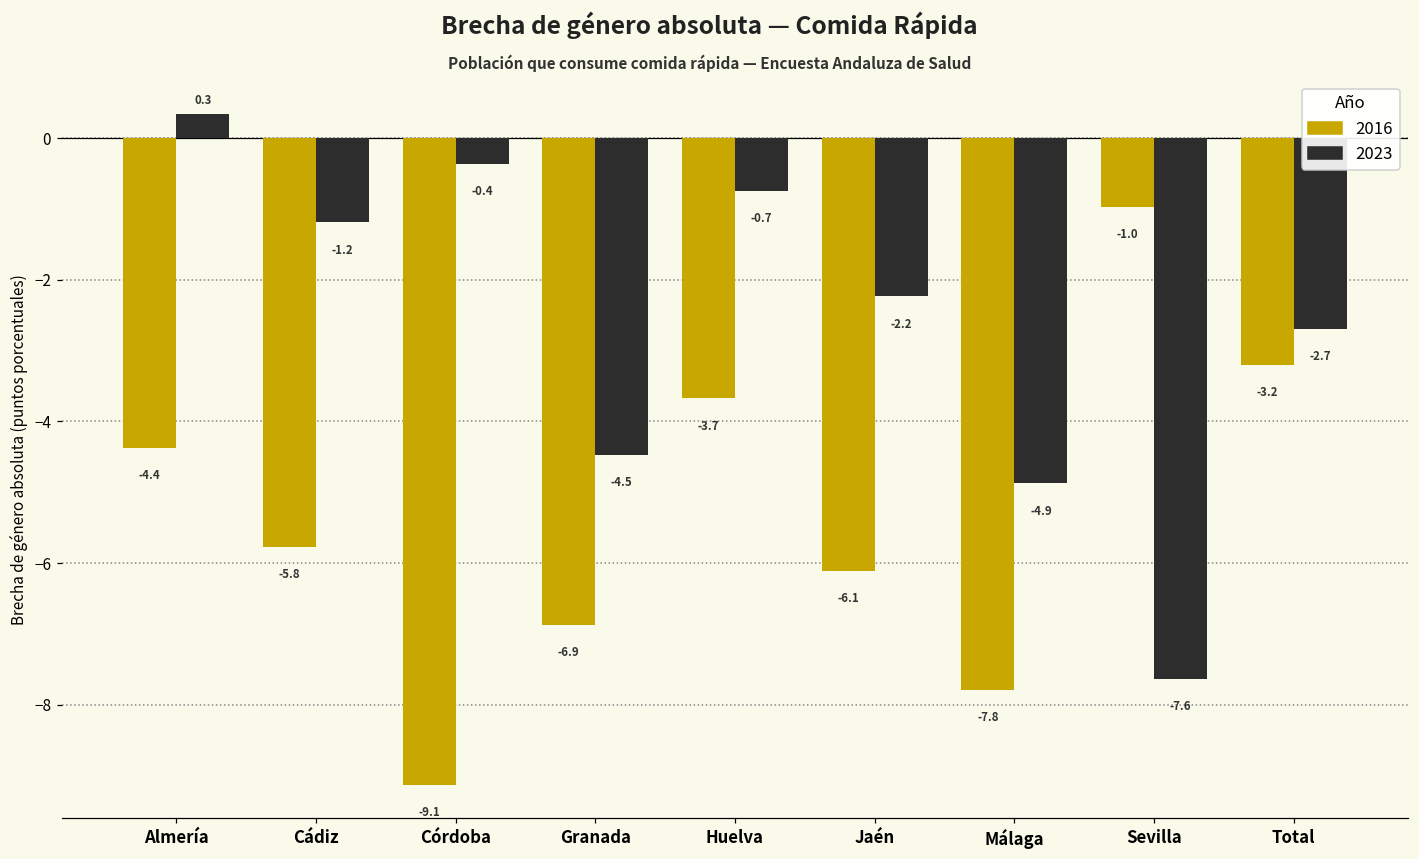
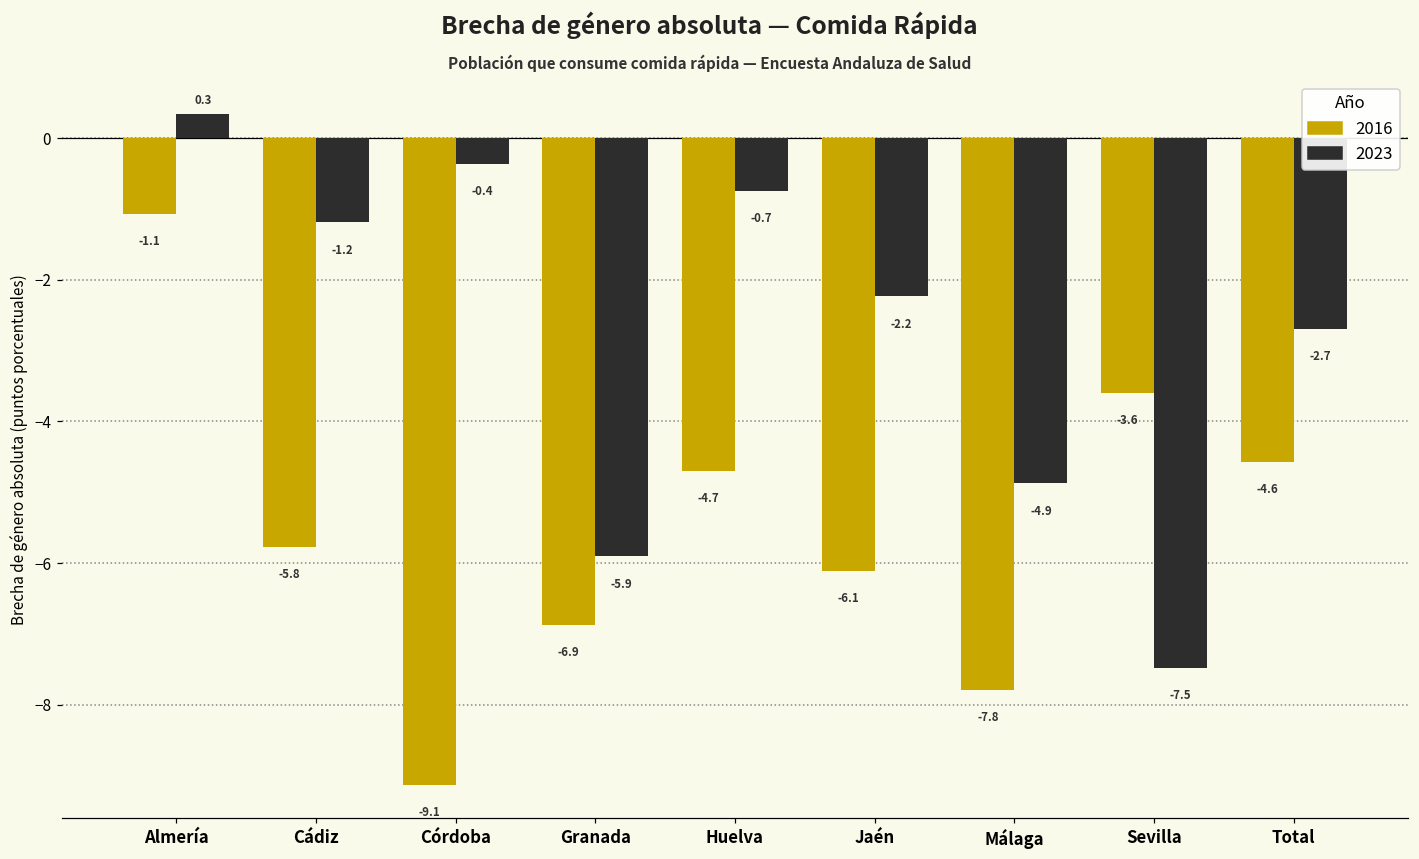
  {
    "2016": {
-     "Almería": -4.4,
+     "Almería": -1.1,
      "Cádiz": -5.8,
      "Córdoba": -9.1,
      "Granada": -6.9,
-     "Huelva": -3.7,
+     "Huelva": -4.7,
      "Jaén": -6.1,
      "Málaga": -7.8,
-     "Sevilla": -1.0,
-     "Total": -3.2
+     "Sevilla": -3.6,
+     "Total": -4.6
    },
    "2023": {
      "Almería": 0.3,
      "Cádiz": -1.2,
      "Córdoba": -0.4,
-     "Granada": -4.5,
+     "Granada": -5.9,
      "Huelva": -0.7,
      "Jaén": -2.2,
      "Málaga": -4.9,
-     "Sevilla": -7.6,
+     "Sevilla": -7.5,
      "Total": -2.7
    }
  }
